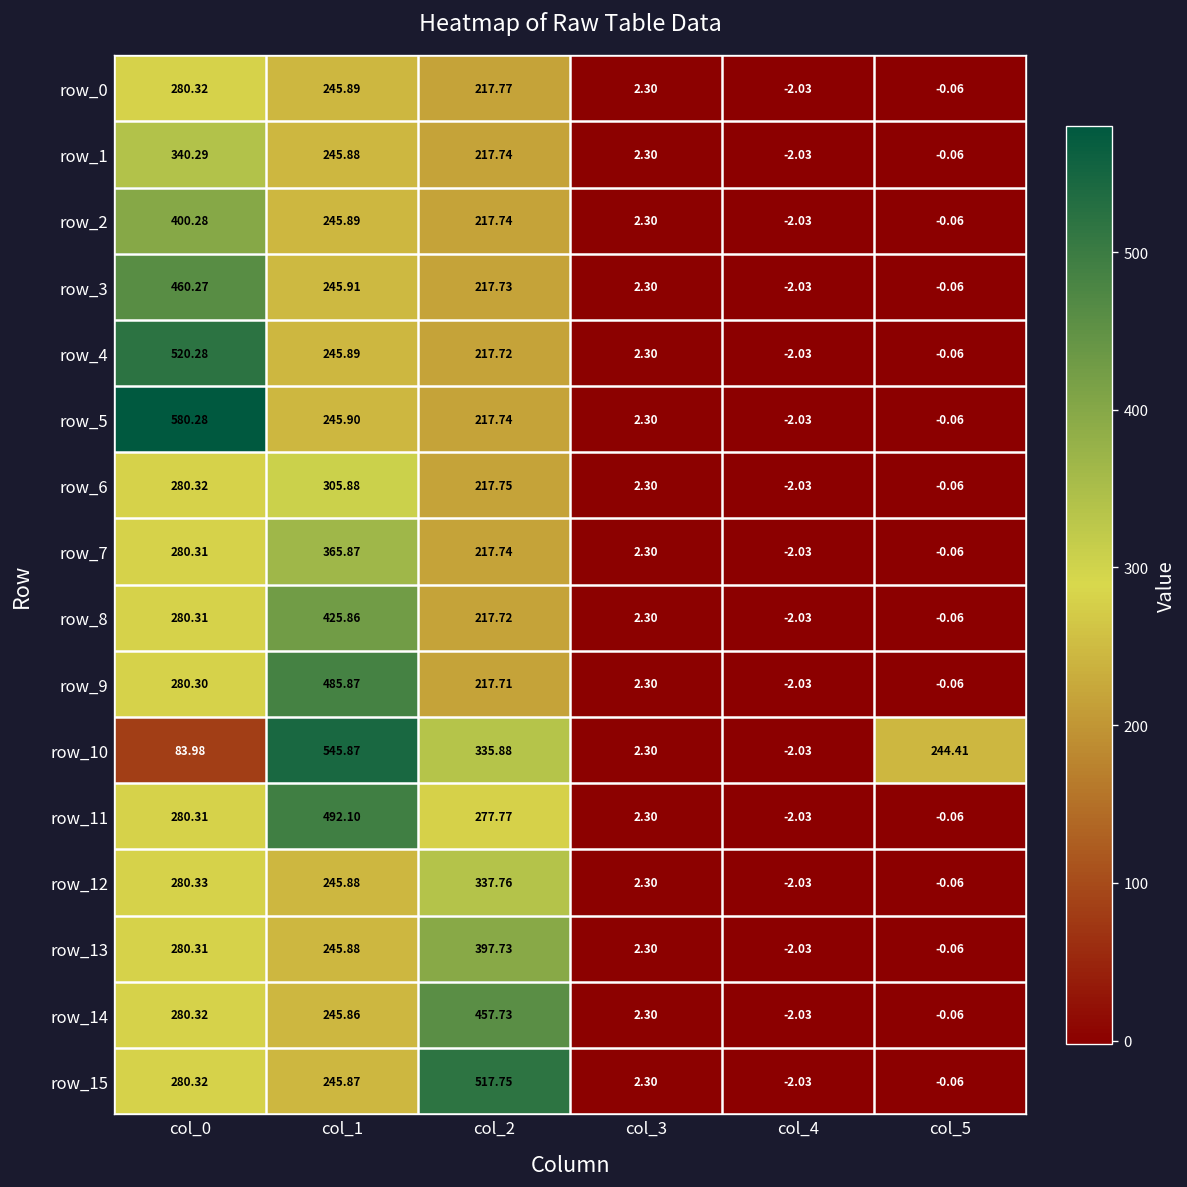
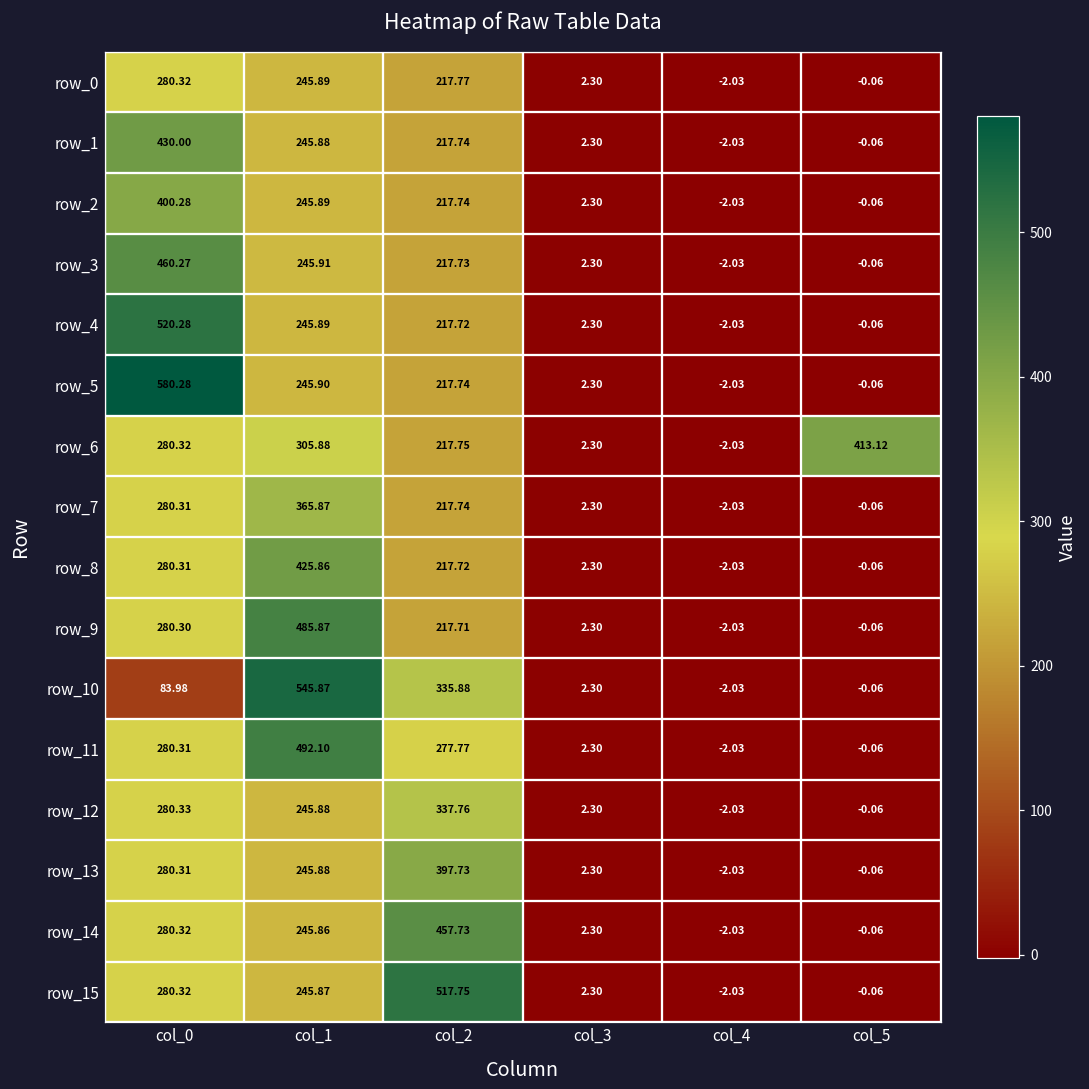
  {
    "row_0": {
      "col_0": 280.32,
      "col_1": 245.89,
      "col_2": 217.77,
      "col_3": 2.30,
      "col_4": -2.03,
      "col_5": -0.06
    },
    "row_1": {
-     "col_0": 340.29,
+     "col_0": 430.00,
      "col_1": 245.88,
      "col_2": 217.74,
      "col_3": 2.30,
      "col_4": -2.03,
      "col_5": -0.06
    },
    "row_2": {
      "col_0": 400.28,
      "col_1": 245.89,
      "col_2": 217.74,
      "col_3": 2.30,
      "col_4": -2.03,
      "col_5": -0.06
    },
    "row_3": {
      "col_0": 460.27,
      "col_1": 245.91,
      "col_2": 217.73,
      "col_3": 2.30,
      "col_4": -2.03,
      "col_5": -0.06
    },
    "row_4": {
      "col_0": 520.28,
      "col_1": 245.89,
      "col_2": 217.72,
      "col_3": 2.30,
      "col_4": -2.03,
      "col_5": -0.06
    },
    "row_5": {
      "col_0": 580.28,
      "col_1": 245.90,
      "col_2": 217.74,
      "col_3": 2.30,
      "col_4": -2.03,
      "col_5": -0.06
    },
    "row_6": {
      "col_0": 280.32,
      "col_1": 305.88,
      "col_2": 217.75,
      "col_3": 2.30,
      "col_4": -2.03,
-     "col_5": -0.06
+     "col_5": 413.12
    },
    "row_7": {
      "col_0": 280.31,
      "col_1": 365.87,
      "col_2": 217.74,
      "col_3": 2.30,
      "col_4": -2.03,
      "col_5": -0.06
    },
    "row_8": {
      "col_0": 280.31,
      "col_1": 425.86,
      "col_2": 217.72,
      "col_3": 2.30,
      "col_4": -2.03,
      "col_5": -0.06
    },
    "row_9": {
      "col_0": 280.30,
      "col_1": 485.87,
      "col_2": 217.71,
      "col_3": 2.30,
      "col_4": -2.03,
      "col_5": -0.06
    },
    "row_10": {
      "col_0": 83.98,
      "col_1": 545.87,
      "col_2": 335.88,
      "col_3": 2.30,
      "col_4": -2.03,
-     "col_5": 244.41
+     "col_5": -0.06
    },
    "row_11": {
      "col_0": 280.31,
      "col_1": 492.10,
      "col_2": 277.77,
      "col_3": 2.30,
      "col_4": -2.03,
      "col_5": -0.06
    },
    "row_12": {
      "col_0": 280.33,
      "col_1": 245.88,
      "col_2": 337.76,
      "col_3": 2.30,
      "col_4": -2.03,
      "col_5": -0.06
    },
    "row_13": {
      "col_0": 280.31,
      "col_1": 245.88,
      "col_2": 397.73,
      "col_3": 2.30,
      "col_4": -2.03,
      "col_5": -0.06
    },
    "row_14": {
      "col_0": 280.32,
      "col_1": 245.86,
      "col_2": 457.73,
      "col_3": 2.30,
      "col_4": -2.03,
      "col_5": -0.06
    },
    "row_15": {
      "col_0": 280.32,
      "col_1": 245.87,
      "col_2": 517.75,
      "col_3": 2.30,
      "col_4": -2.03,
      "col_5": -0.06
    }
  }
